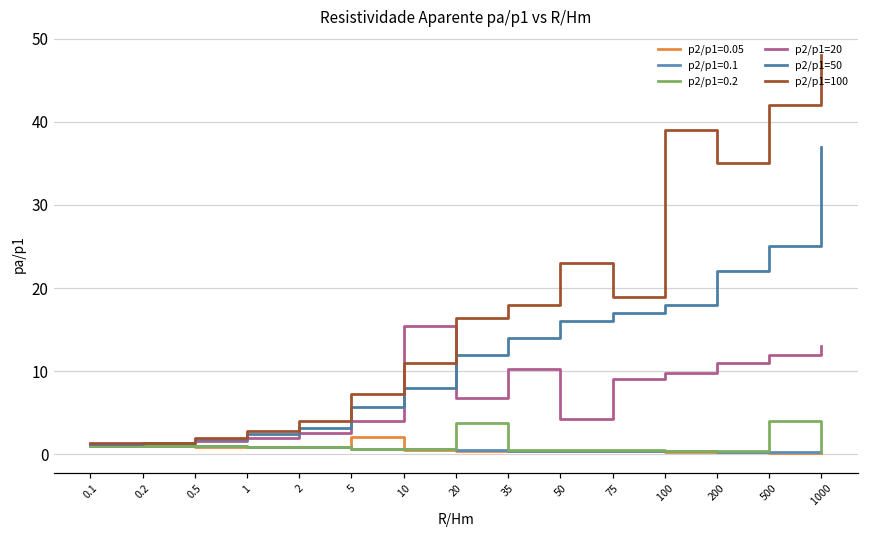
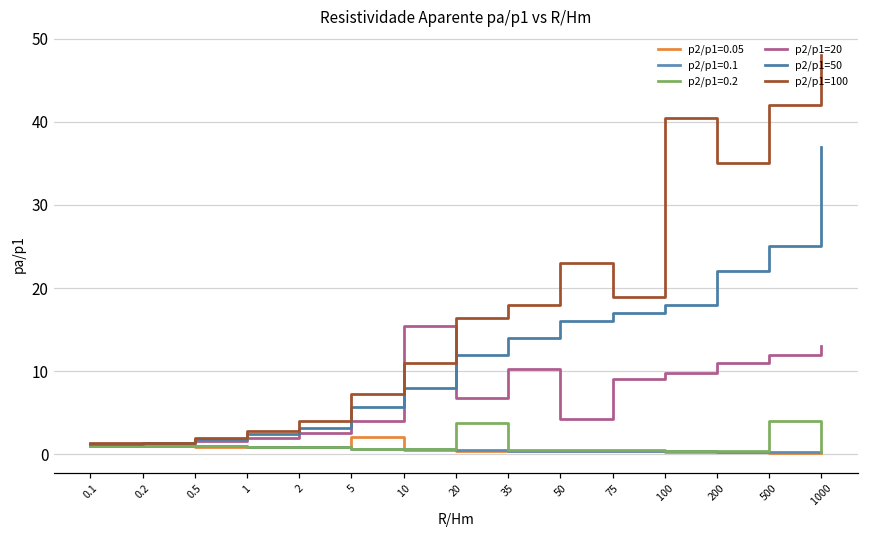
  {
    "p2/p1=0.05": {
      "5": 2
    },
    "p2/p1=0.2": {
      "20": 4,
      "500": 4
    },
    "p2/p1=20": {
      "1": 2,
      "2": 3,
      "5": 4,
      "10": 15,
      "20": 7,
      "35": 10,
      "50": 4,
      "75": 9,
      "100": 10,
      "200": 11,
      "500": 12,
      "1000": 13
    },
    "p2/p1=100": {
      "2": 4,
      "5": 7,
      "10": 11,
      "20": 16,
      "35": 18,
      "50": 23,
      "75": 19,
-     "100": 39,
+     "100": 41,
      "200": 35,
      "500": 42,
      "1000": 48
    }
  }
